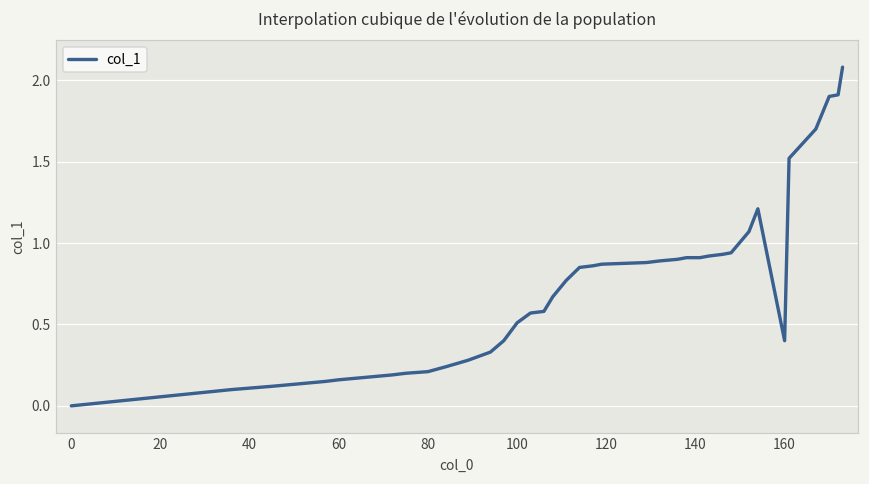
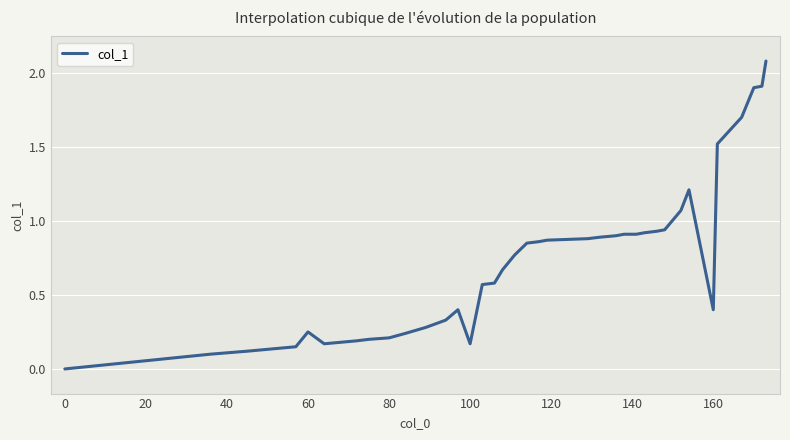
  {
    "0": 0.00,
-   "60": 0.16,
+   "60": 0.25,
    "80": 0.21,
-   "100": 0.51,
+   "100": 0.17,
    "160": 0.40
  }
